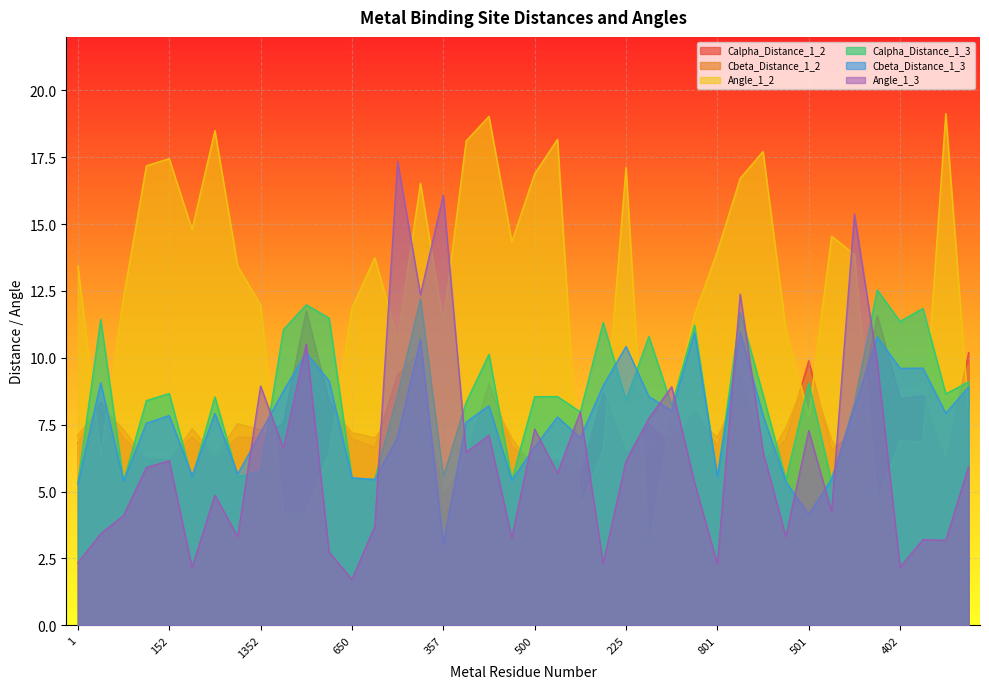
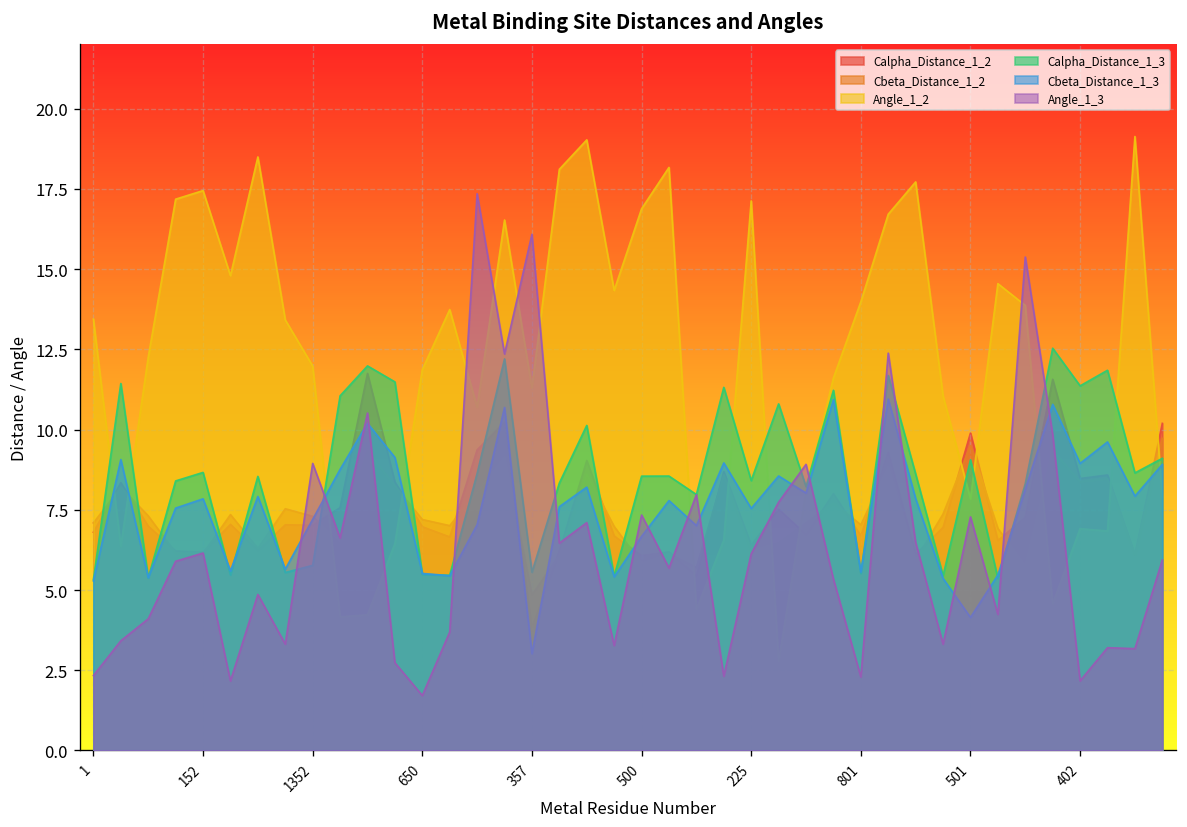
  {
    "Angle_1_2": {
      "152": 17.4,
      "1352": 12.0,
      "650": 11.9,
      "357": 11.3,
      "500": 16.9,
      "225": 17.1,
      "801": 14.0,
      "501": 7.8,
      "402": 6.9
    },
    "Calpha_Distance_1_3": {
      "152": 8.7,
      "1352": 5.8,
      "357": 5.6,
      "500": 8.5,
      "225": 8.4,
      "501": 9.1,
      "402": 11.4
    },
    "Cbeta_Distance_1_3": {
      "152": 7.8,
      "357": 3.0,
      "500": 6.7,
-     "225": 10.4,
+     "225": 7.5,
      "501": 4.1,
-     "402": 9.6
+     "402": 8.9
    },
    "Angle_1_3": {
      "1352": 8.9,
      "650": 1.7,
      "357": 16.1,
      "500": 7.3,
      "801": 2.3,
      "501": 7.3,
      "402": 2.2
    }
  }
